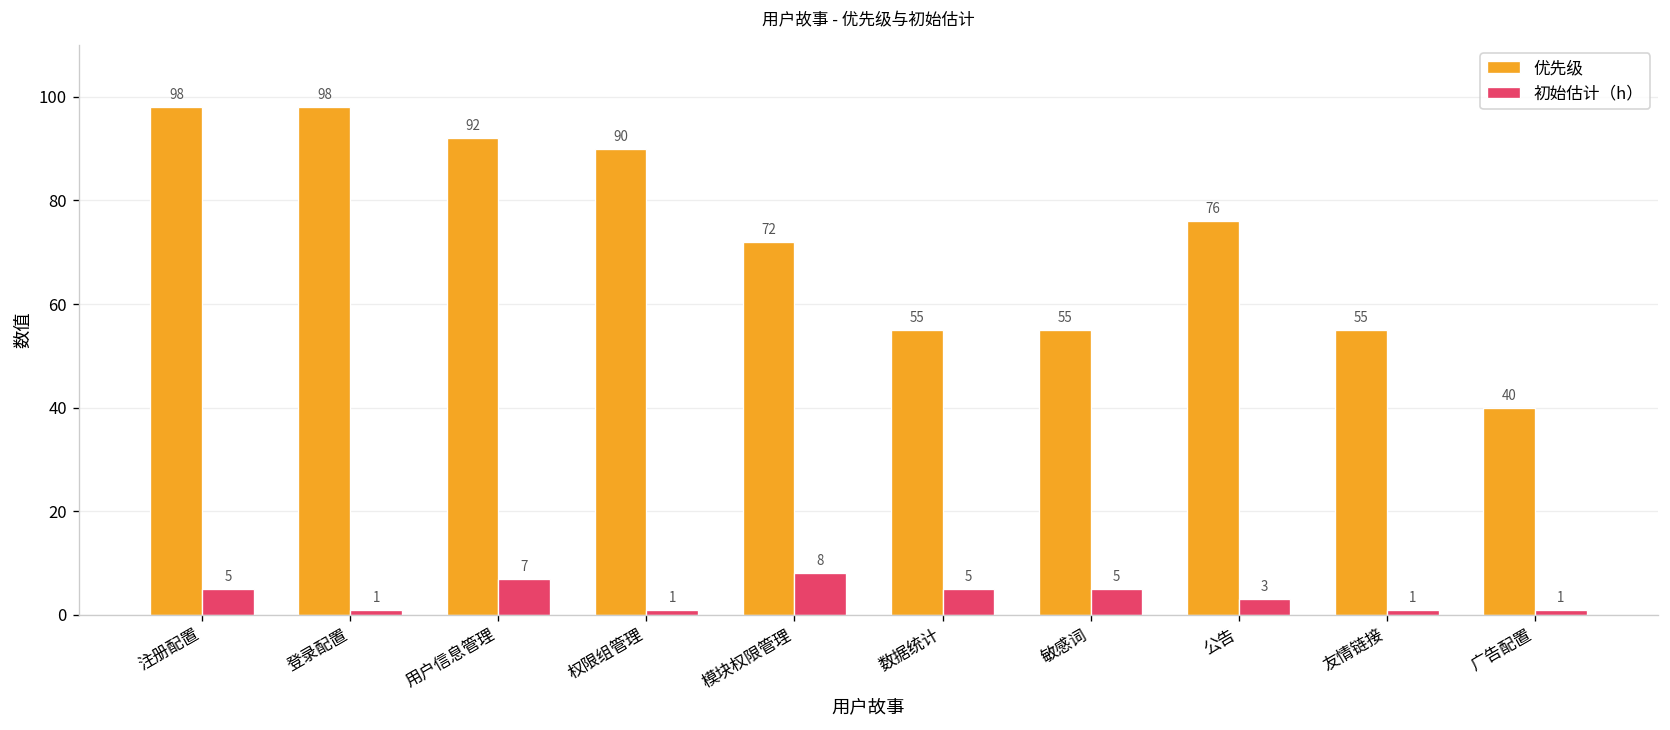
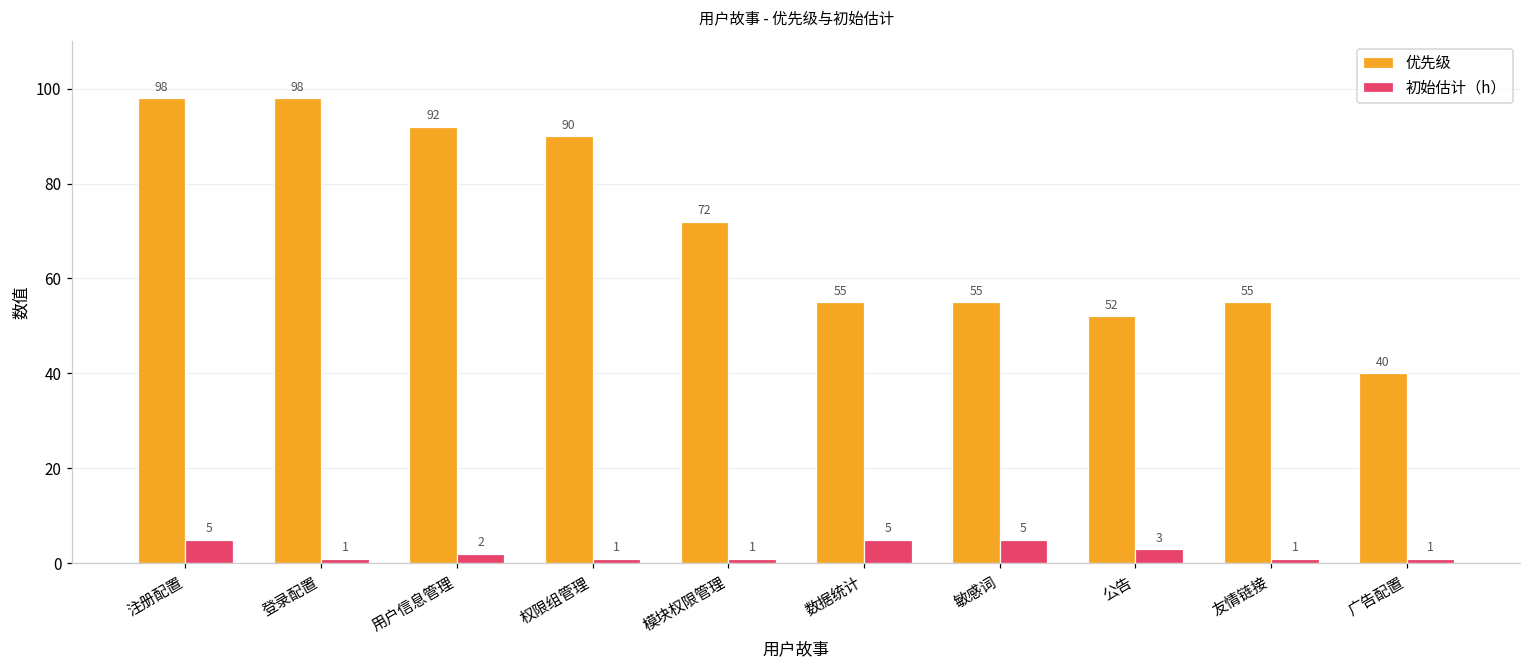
  {
    "优先级": {
      "注册配置": 98,
      "登录配置": 98,
      "用户信息管理": 92,
      "权限组管理": 90,
      "模块权限管理": 72,
      "数据统计": 55,
      "敏感词": 55,
-     "公告": 76,
+     "公告": 52,
      "友情链接": 55,
      "广告配置": 40
    },
    "初始估计（h）": {
      "注册配置": 5,
      "登录配置": 1,
-     "用户信息管理": 7,
+     "用户信息管理": 2,
      "权限组管理": 1,
-     "模块权限管理": 8,
+     "模块权限管理": 1,
      "数据统计": 5,
      "敏感词": 5,
      "公告": 3,
      "友情链接": 1,
      "广告配置": 1
    }
  }
